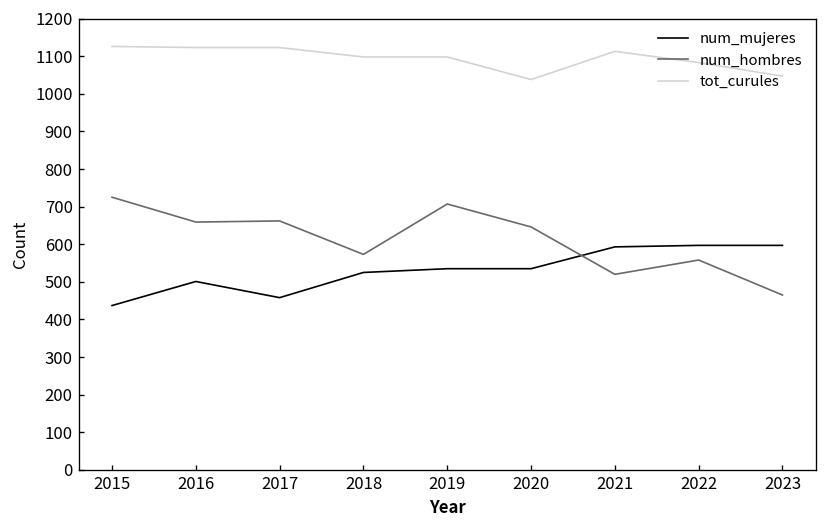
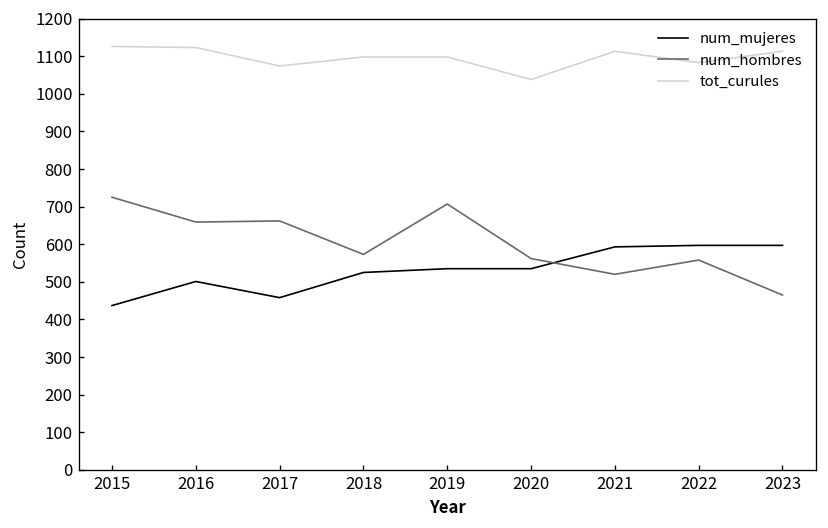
  {
    "num_mujeres": {
      "2015": 440,
      "2016": 500,
      "2017": 460,
      "2018": 530,
      "2019": 540,
      "2020": 540,
      "2021": 590,
      "2022": 600,
      "2023": 600
    },
    "num_hombres": {
      "2015": 730,
      "2016": 660,
      "2017": 660,
      "2018": 570,
      "2019": 710,
-     "2020": 650,
+     "2020": 560,
      "2021": 520,
      "2022": 560,
      "2023": 470
    },
    "tot_curules": {
      "2015": 1130,
      "2016": 1120,
-     "2017": 1120,
+     "2017": 1070,
      "2018": 1100,
      "2019": 1100,
      "2020": 1040,
      "2021": 1110,
      "2022": 1080,
-     "2023": 1050
+     "2023": 1110
    }
  }
